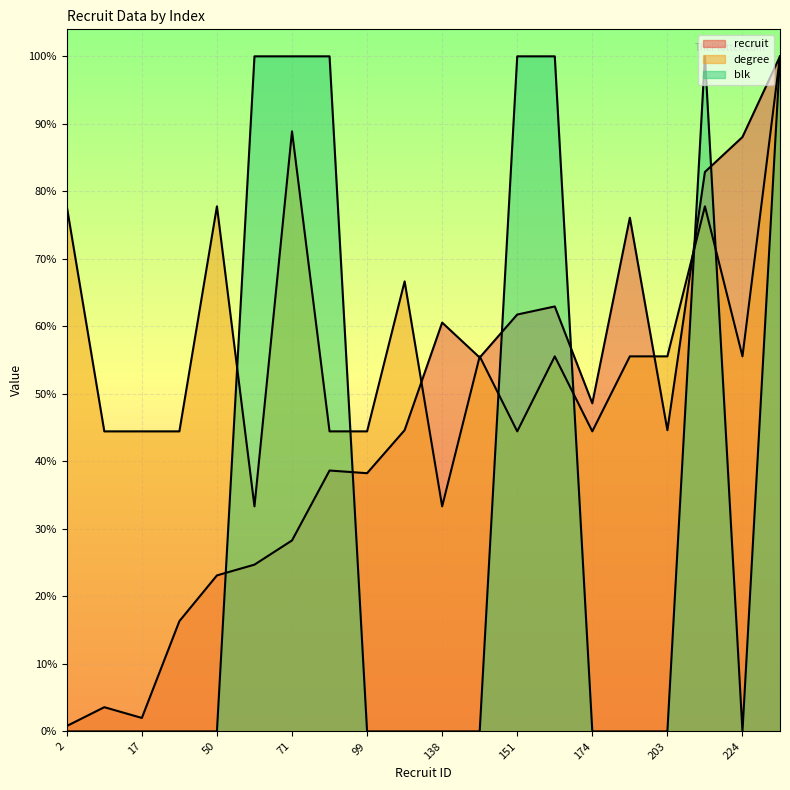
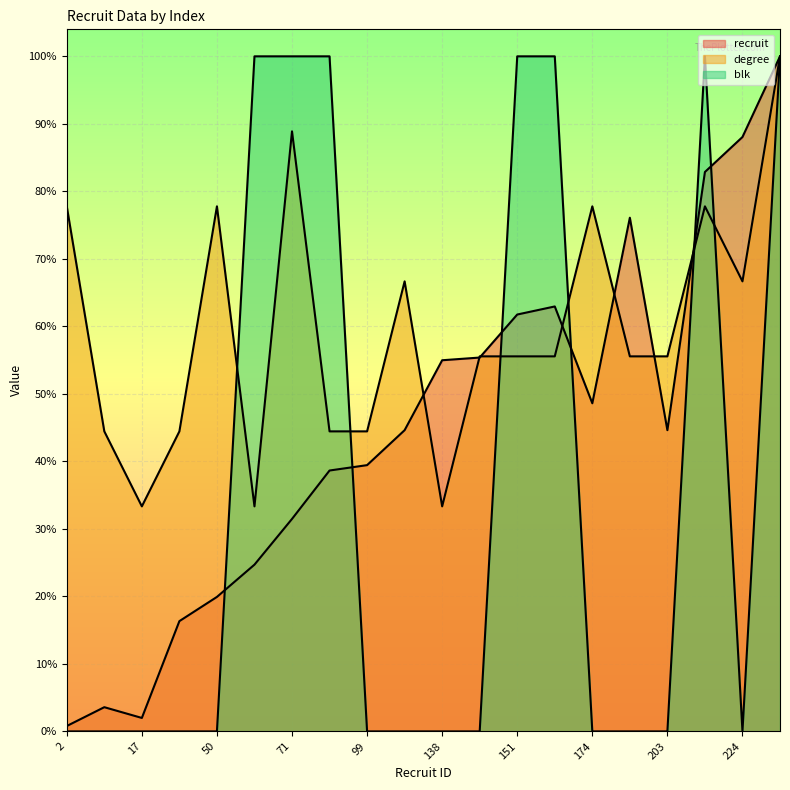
  {
    "recruit": {
      "2": "1%",
      "17": "2%",
-     "50": "23%",
-     "71": "28%",
-     "99": "38%",
-     "138": "61%",
+     "50": "20%",
+     "71": "31%",
+     "99": "39%",
+     "138": "55%",
      "151": "62%",
      "174": "49%",
      "203": "45%",
      "224": "88%"
    },
    "degree": {
      "2": "78%",
-     "17": "44%",
+     "17": "33%",
      "50": "78%",
      "71": "89%",
      "99": "44%",
      "138": "33%",
-     "151": "44%",
-     "174": "44%",
+     "151": "56%",
+     "174": "78%",
      "203": "56%",
-     "224": "56%"
+     "224": "67%"
    },
    "blk": {
      "2": "0%",
      "17": "0%",
      "50": "0%",
      "71": "100%",
      "99": "0%",
      "138": "0%",
      "151": "100%",
      "174": "0%",
      "203": "0%",
      "224": "0%"
    }
  }
